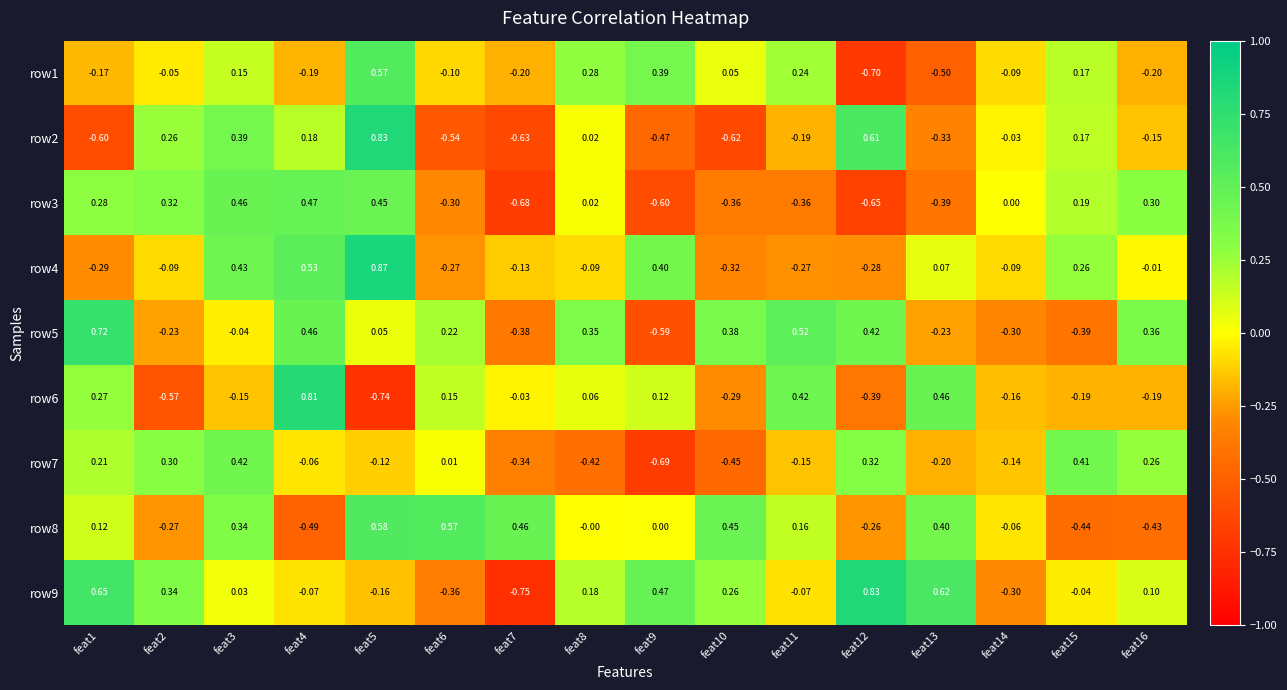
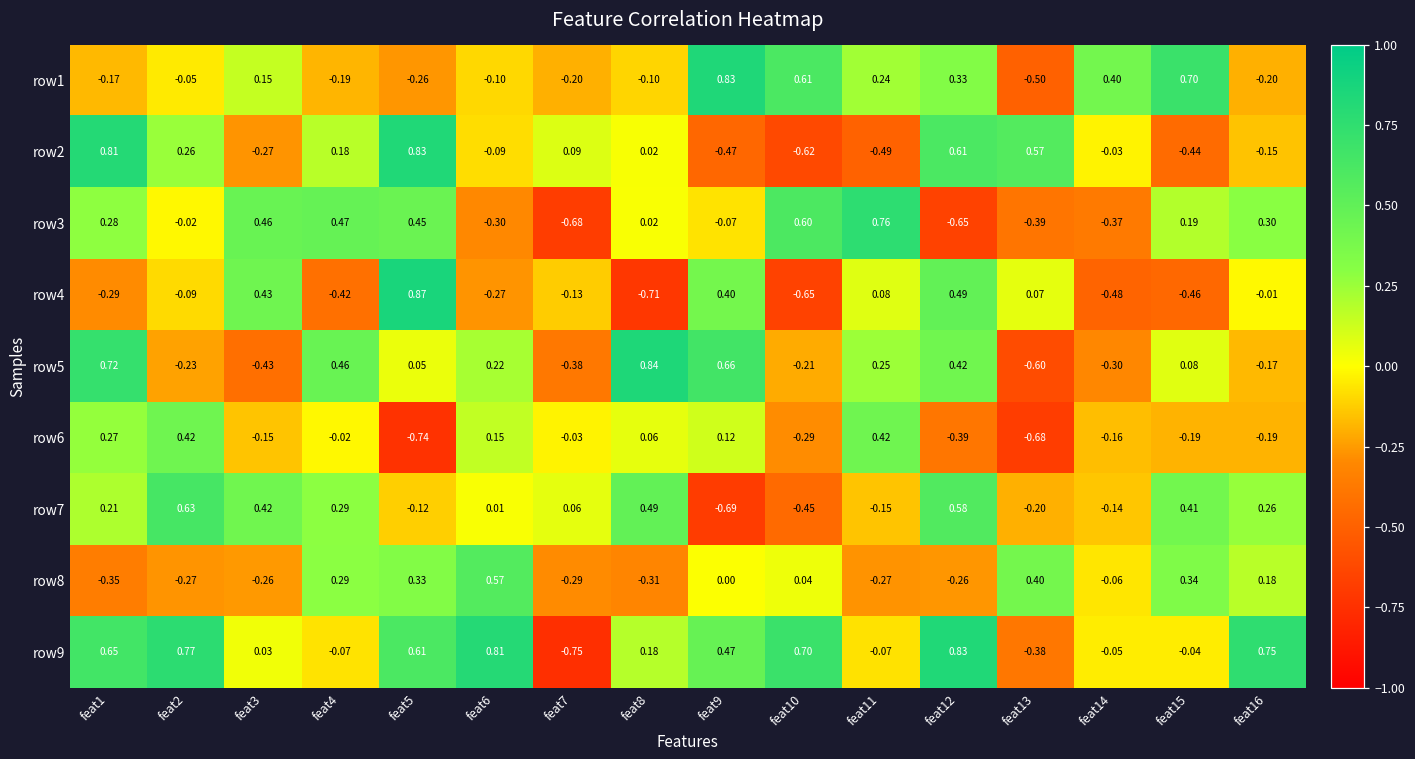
  {
    "row1": {
      "feat1": -0.17,
      "feat2": -0.05,
      "feat3": 0.15,
      "feat4": -0.19,
-     "feat5": 0.57,
+     "feat5": -0.26,
      "feat6": -0.10,
      "feat7": -0.20,
-     "feat8": 0.28,
-     "feat9": 0.39,
-     "feat10": 0.05,
+     "feat8": -0.10,
+     "feat9": 0.83,
+     "feat10": 0.61,
      "feat11": 0.24,
-     "feat12": -0.70,
+     "feat12": 0.33,
      "feat13": -0.50,
-     "feat14": -0.09,
-     "feat15": 0.17,
+     "feat14": 0.40,
+     "feat15": 0.70,
      "feat16": -0.20
    },
    "row2": {
-     "feat1": -0.60,
+     "feat1": 0.81,
      "feat2": 0.26,
-     "feat3": 0.39,
+     "feat3": -0.27,
      "feat4": 0.18,
      "feat5": 0.83,
-     "feat6": -0.54,
-     "feat7": -0.63,
+     "feat6": -0.09,
+     "feat7": 0.09,
      "feat8": 0.02,
      "feat9": -0.47,
      "feat10": -0.62,
-     "feat11": -0.19,
+     "feat11": -0.49,
      "feat12": 0.61,
-     "feat13": -0.33,
+     "feat13": 0.57,
      "feat14": -0.03,
-     "feat15": 0.17,
+     "feat15": -0.44,
      "feat16": -0.15
    },
    "row3": {
      "feat1": 0.28,
-     "feat2": 0.32,
+     "feat2": -0.02,
      "feat3": 0.46,
      "feat4": 0.47,
      "feat5": 0.45,
      "feat6": -0.30,
      "feat7": -0.68,
      "feat8": 0.02,
-     "feat9": -0.60,
-     "feat10": -0.36,
-     "feat11": -0.36,
+     "feat9": -0.07,
+     "feat10": 0.60,
+     "feat11": 0.76,
      "feat12": -0.65,
      "feat13": -0.39,
-     "feat14": 0.00,
+     "feat14": -0.37,
      "feat15": 0.19,
      "feat16": 0.30
    },
    "row4": {
      "feat1": -0.29,
      "feat2": -0.09,
      "feat3": 0.43,
-     "feat4": 0.53,
+     "feat4": -0.42,
      "feat5": 0.87,
      "feat6": -0.27,
      "feat7": -0.13,
-     "feat8": -0.09,
+     "feat8": -0.71,
      "feat9": 0.40,
-     "feat10": -0.32,
-     "feat11": -0.27,
-     "feat12": -0.28,
+     "feat10": -0.65,
+     "feat11": 0.08,
+     "feat12": 0.49,
      "feat13": 0.07,
-     "feat14": -0.09,
-     "feat15": 0.26,
+     "feat14": -0.48,
+     "feat15": -0.46,
      "feat16": -0.01
    },
    "row5": {
      "feat1": 0.72,
      "feat2": -0.23,
-     "feat3": -0.04,
+     "feat3": -0.43,
      "feat4": 0.46,
      "feat5": 0.05,
      "feat6": 0.22,
      "feat7": -0.38,
-     "feat8": 0.35,
-     "feat9": -0.59,
-     "feat10": 0.38,
-     "feat11": 0.52,
+     "feat8": 0.84,
+     "feat9": 0.66,
+     "feat10": -0.21,
+     "feat11": 0.25,
      "feat12": 0.42,
-     "feat13": -0.23,
+     "feat13": -0.60,
      "feat14": -0.30,
-     "feat15": -0.39,
-     "feat16": 0.36
+     "feat15": 0.08,
+     "feat16": -0.17
    },
    "row6": {
      "feat1": 0.27,
-     "feat2": -0.57,
+     "feat2": 0.42,
      "feat3": -0.15,
-     "feat4": 0.81,
+     "feat4": -0.02,
      "feat5": -0.74,
      "feat6": 0.15,
      "feat7": -0.03,
      "feat8": 0.06,
      "feat9": 0.12,
      "feat10": -0.29,
      "feat11": 0.42,
      "feat12": -0.39,
-     "feat13": 0.46,
+     "feat13": -0.68,
      "feat14": -0.16,
      "feat15": -0.19,
      "feat16": -0.19
    },
    "row7": {
      "feat1": 0.21,
-     "feat2": 0.30,
+     "feat2": 0.63,
      "feat3": 0.42,
-     "feat4": -0.06,
+     "feat4": 0.29,
      "feat5": -0.12,
      "feat6": 0.01,
-     "feat7": -0.34,
-     "feat8": -0.42,
+     "feat7": 0.06,
+     "feat8": 0.49,
      "feat9": -0.69,
      "feat10": -0.45,
      "feat11": -0.15,
-     "feat12": 0.32,
+     "feat12": 0.58,
      "feat13": -0.20,
      "feat14": -0.14,
      "feat15": 0.41,
      "feat16": 0.26
    },
    "row8": {
-     "feat1": 0.12,
+     "feat1": -0.35,
      "feat2": -0.27,
-     "feat3": 0.34,
-     "feat4": -0.49,
-     "feat5": 0.58,
+     "feat3": -0.26,
+     "feat4": 0.29,
+     "feat5": 0.33,
      "feat6": 0.57,
-     "feat7": 0.46,
-     "feat8": -0.00,
+     "feat7": -0.29,
+     "feat8": -0.31,
      "feat9": 0.00,
-     "feat10": 0.45,
-     "feat11": 0.16,
+     "feat10": 0.04,
+     "feat11": -0.27,
      "feat12": -0.26,
      "feat13": 0.40,
      "feat14": -0.06,
-     "feat15": -0.44,
-     "feat16": -0.43
+     "feat15": 0.34,
+     "feat16": 0.18
    },
    "row9": {
      "feat1": 0.65,
-     "feat2": 0.34,
+     "feat2": 0.77,
      "feat3": 0.03,
      "feat4": -0.07,
-     "feat5": -0.16,
-     "feat6": -0.36,
+     "feat5": 0.61,
+     "feat6": 0.81,
      "feat7": -0.75,
      "feat8": 0.18,
      "feat9": 0.47,
-     "feat10": 0.26,
+     "feat10": 0.70,
      "feat11": -0.07,
      "feat12": 0.83,
-     "feat13": 0.62,
-     "feat14": -0.30,
+     "feat13": -0.38,
+     "feat14": -0.05,
      "feat15": -0.04,
-     "feat16": 0.10
+     "feat16": 0.75
    }
  }
